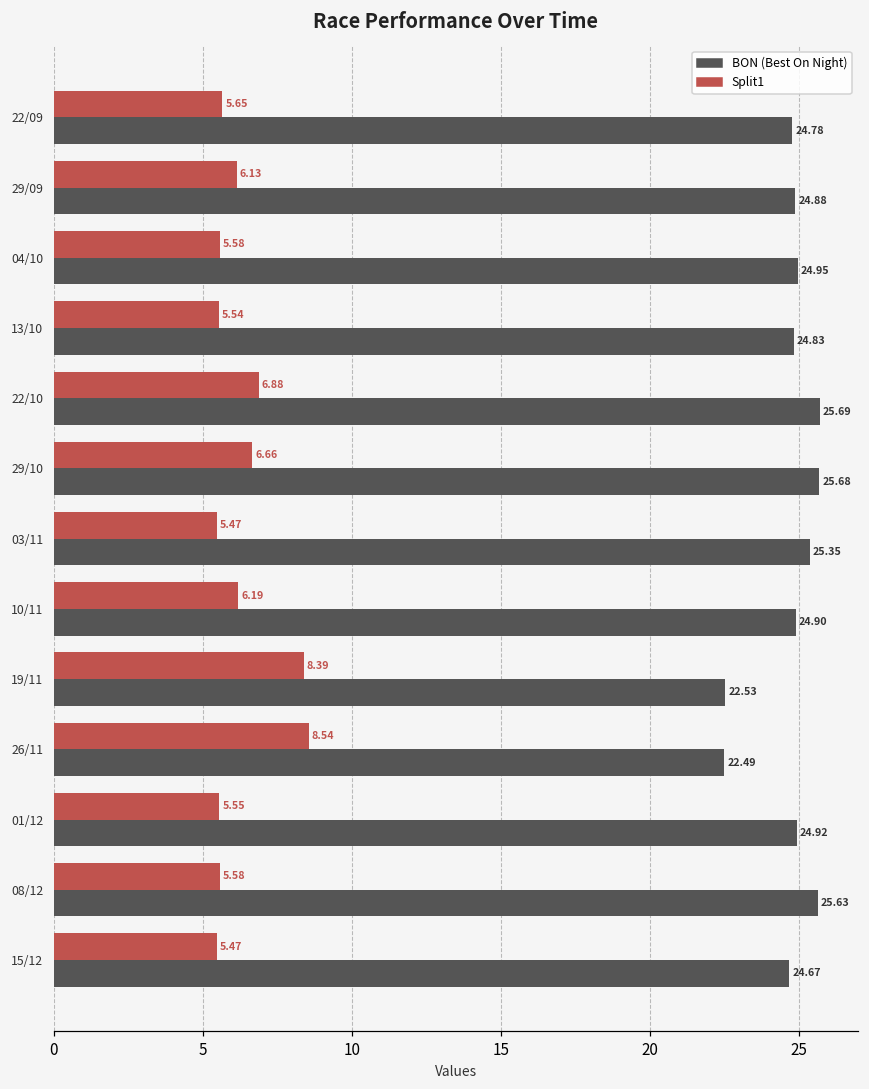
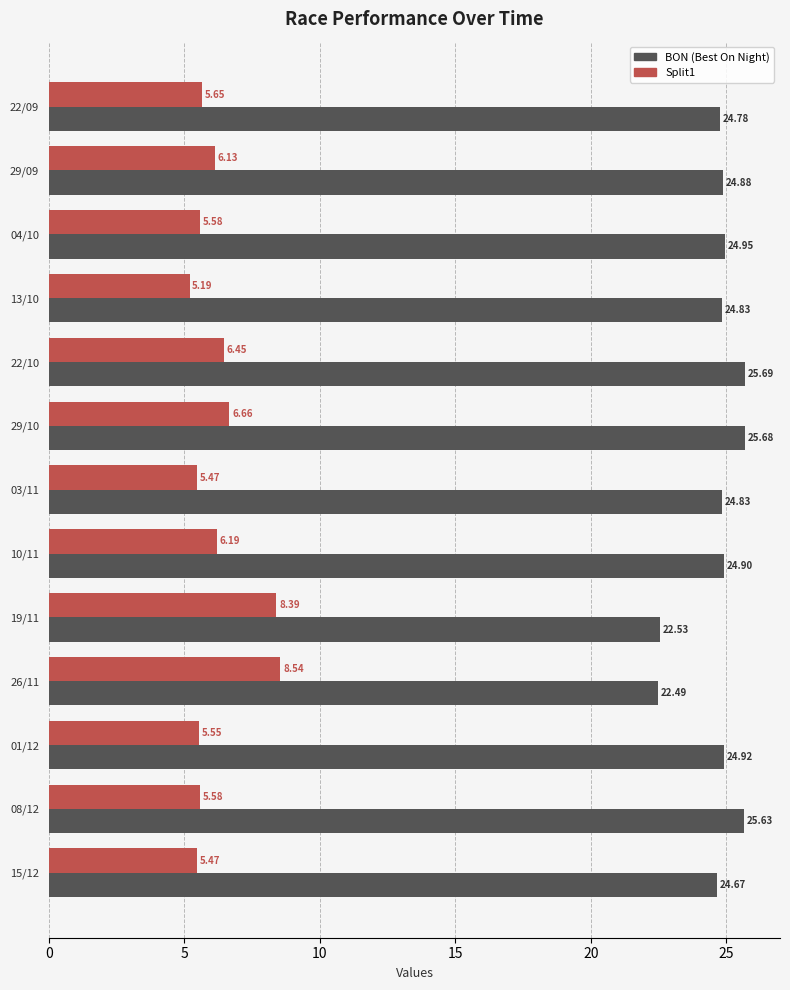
  {
    "BON (Best On Night)": {
      "22/09": 24.78,
      "29/09": 24.88,
      "04/10": 24.95,
      "13/10": 24.83,
      "22/10": 25.69,
      "29/10": 25.68,
-     "03/11": 25.35,
+     "03/11": 24.83,
      "10/11": 24.90,
      "19/11": 22.53,
      "26/11": 22.49,
      "01/12": 24.92,
      "08/12": 25.63,
      "15/12": 24.67
    },
    "Split1": {
      "22/09": 5.65,
      "29/09": 6.13,
      "04/10": 5.58,
-     "13/10": 5.54,
-     "22/10": 6.88,
+     "13/10": 5.19,
+     "22/10": 6.45,
      "29/10": 6.66,
      "03/11": 5.47,
      "10/11": 6.19,
      "19/11": 8.39,
      "26/11": 8.54,
      "01/12": 5.55,
      "08/12": 5.58,
      "15/12": 5.47
    }
  }
